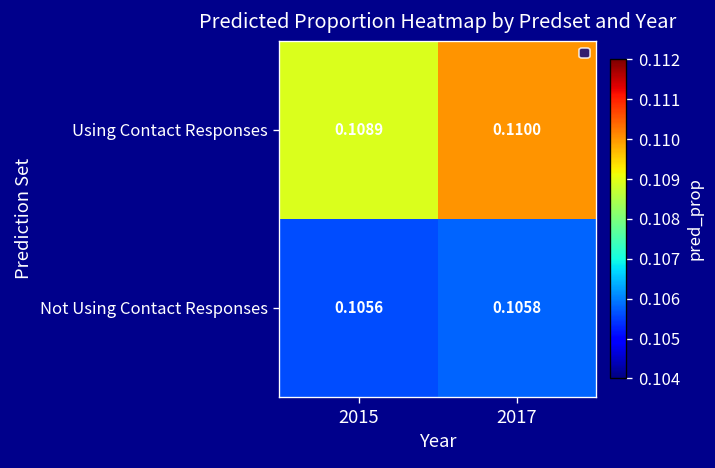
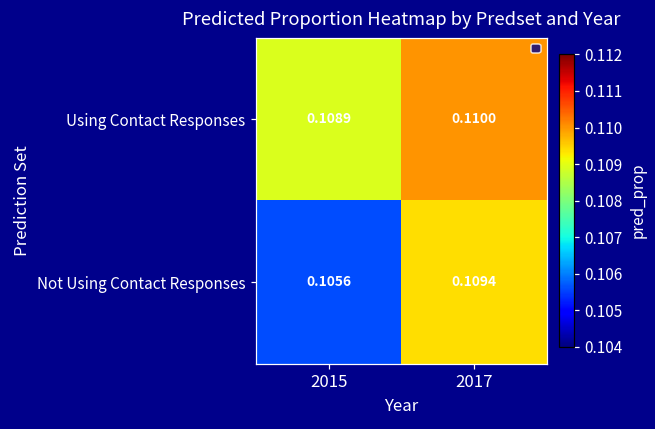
  {
    "Using Contact Responses": {
      "2015": 0.1089,
      "2017": 0.1100
    },
    "Not Using Contact Responses": {
      "2015": 0.1056,
-     "2017": 0.1058
+     "2017": 0.1094
    }
  }
